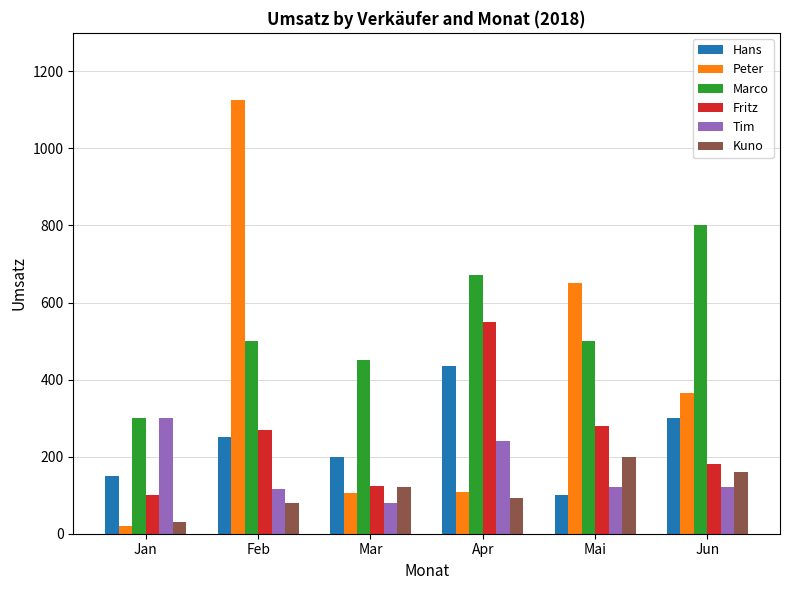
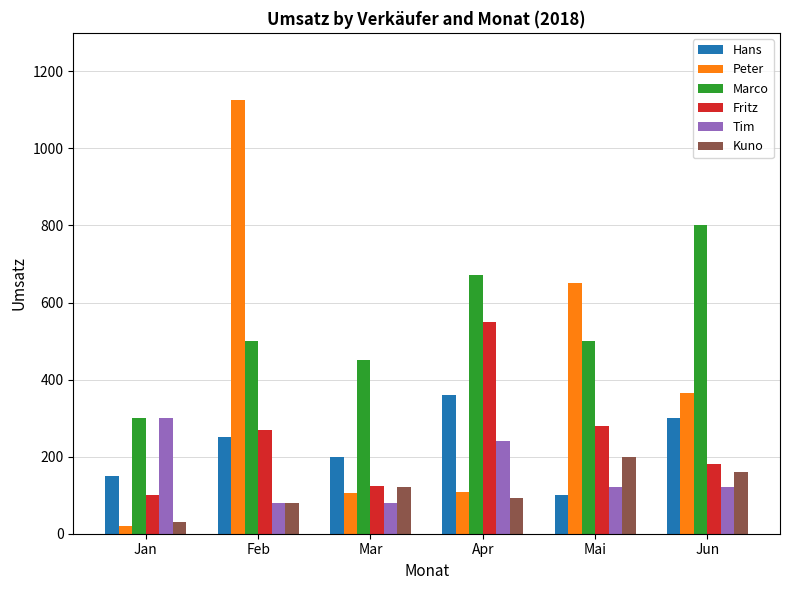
  {
    "Hans": {
      "Jan": 150,
      "Feb": 250,
      "Mar": 200,
-     "Apr": 440,
+     "Apr": 360,
      "Mai": 100,
      "Jun": 300
    },
    "Peter": {
      "Jan": 20,
      "Feb": 1130,
      "Mar": 110,
      "Apr": 110,
      "Mai": 650,
      "Jun": 370
    },
    "Marco": {
      "Jan": 300,
      "Feb": 500,
      "Mar": 450,
      "Apr": 670,
      "Mai": 500,
      "Jun": 800
    },
    "Fritz": {
      "Jan": 100,
      "Feb": 270,
      "Mar": 130,
      "Apr": 550,
      "Mai": 280,
      "Jun": 180
    },
    "Tim": {
      "Jan": 300,
-     "Feb": 120,
+     "Feb": 80,
      "Mar": 80,
      "Apr": 240,
      "Mai": 120,
      "Jun": 120
    },
    "Kuno": {
      "Jan": 30,
      "Feb": 80,
      "Mar": 120,
      "Apr": 90,
      "Mai": 200,
      "Jun": 160
    }
  }
